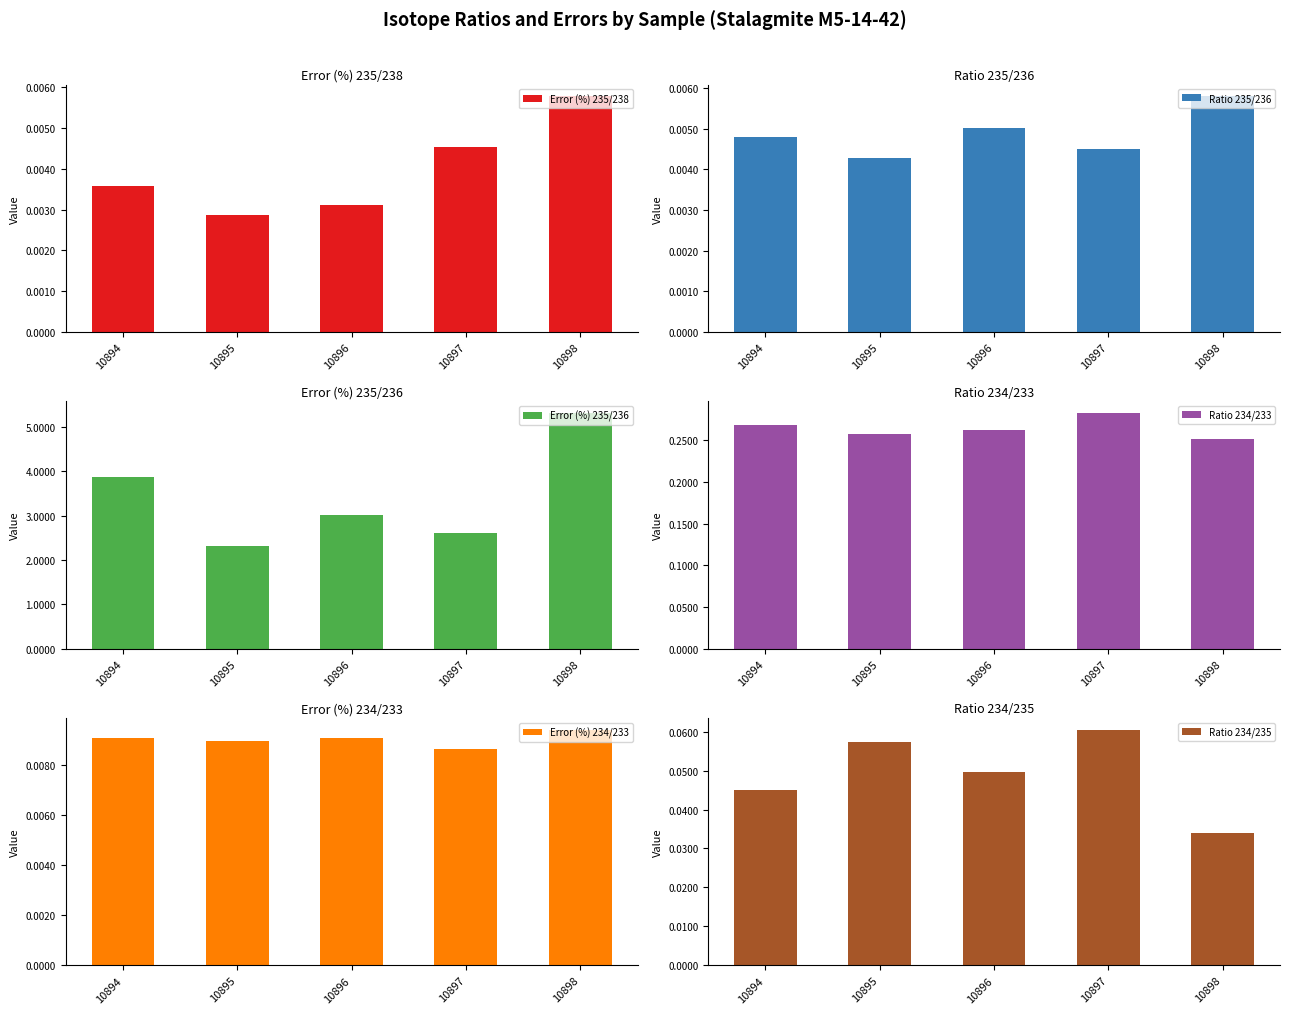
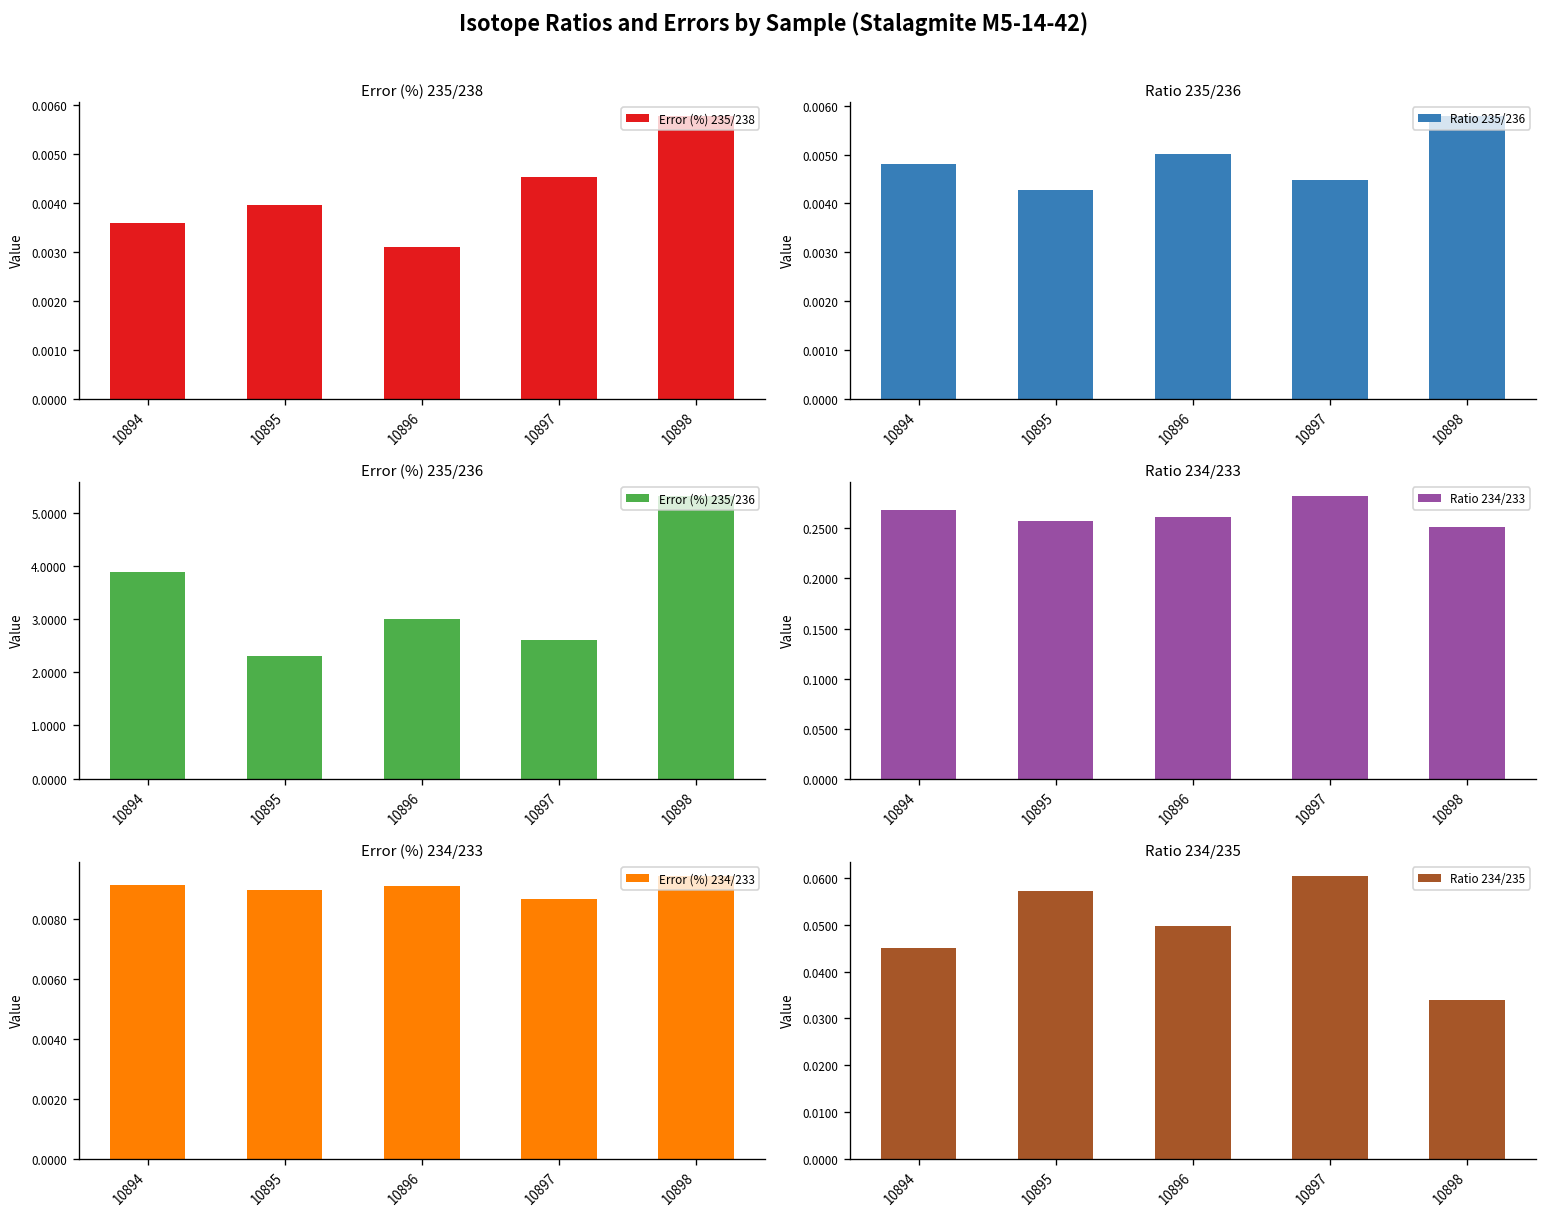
  {
    "Error (%) 235/238": {
      "10894": 0.0036,
-     "10895": 0.0029,
+     "10895": 0.0040,
      "10896": 0.0031,
      "10897": 0.0045
    },
    "Ratio 235/236": {
      "10894": 0.0048,
      "10895": 0.0043,
      "10896": 0.0050,
      "10897": 0.0045
    },
    "Error (%) 235/236": {
      "10894": 3.9,
      "10895": 2.3,
      "10896": 3.0,
      "10897": 2.6
    },
    "Ratio 234/233": {
      "10894": 0.27,
      "10895": 0.26,
      "10896": 0.26,
      "10897": 0.28,
      "10898": 0.25
    },
    "Error (%) 234/233": {
      "10894": 0.0091,
      "10895": 0.0090,
      "10896": 0.0091,
      "10897": 0.0087
    },
    "Ratio 234/235": {
      "10894": 0.045,
      "10895": 0.057,
      "10896": 0.050,
      "10897": 0.060,
      "10898": 0.034
    }
  }
